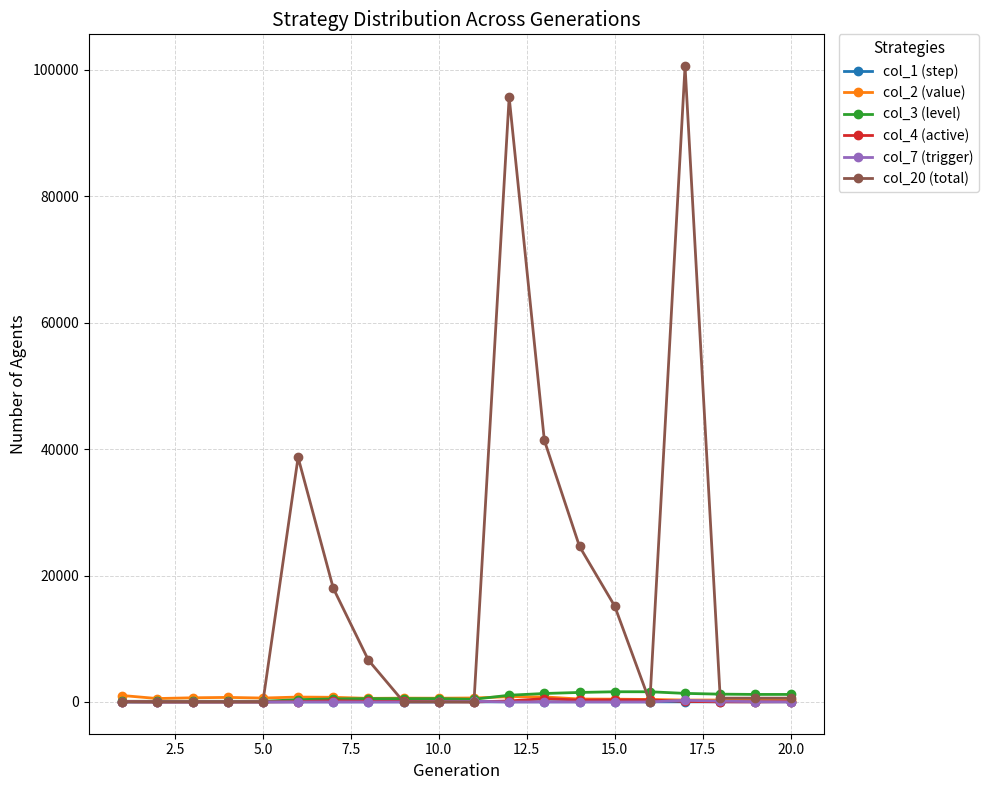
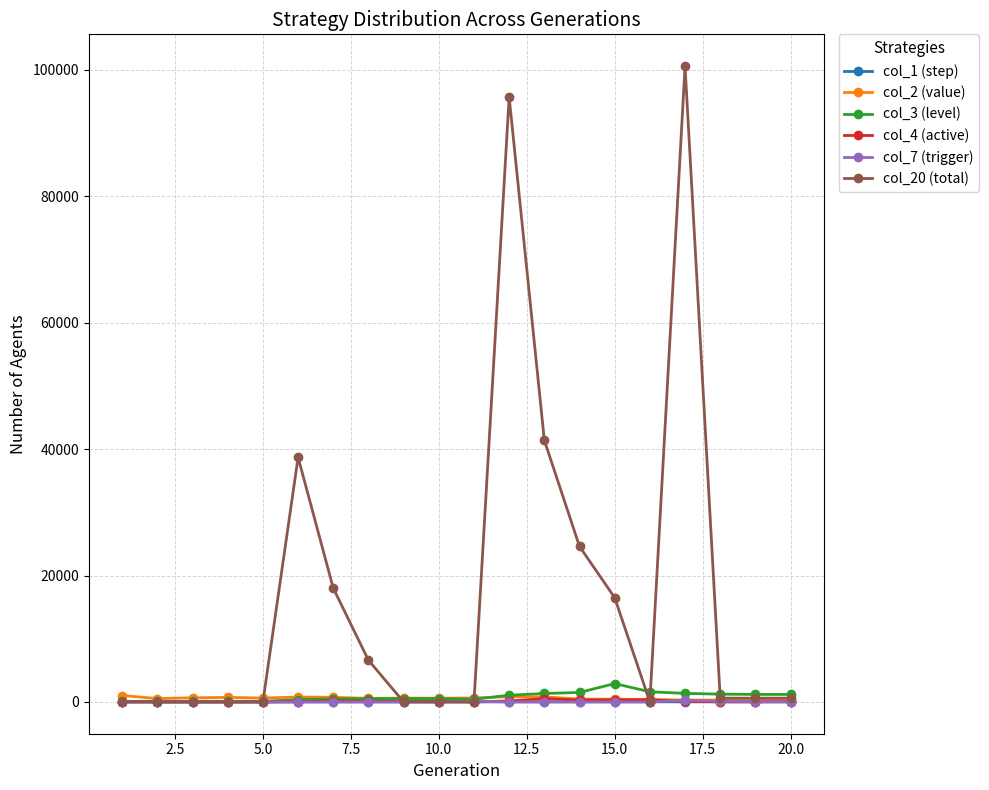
  {
    "col_2 (value)": {
      "5.0": 1000
    },
    "col_3 (level)": {
-     "15.0": 2000,
+     "15.0": 3000,
      "20.0": 1000
    },
    "col_20 (total)": {
-     "15.0": 15000
+     "15.0": 17000
    }
  }
